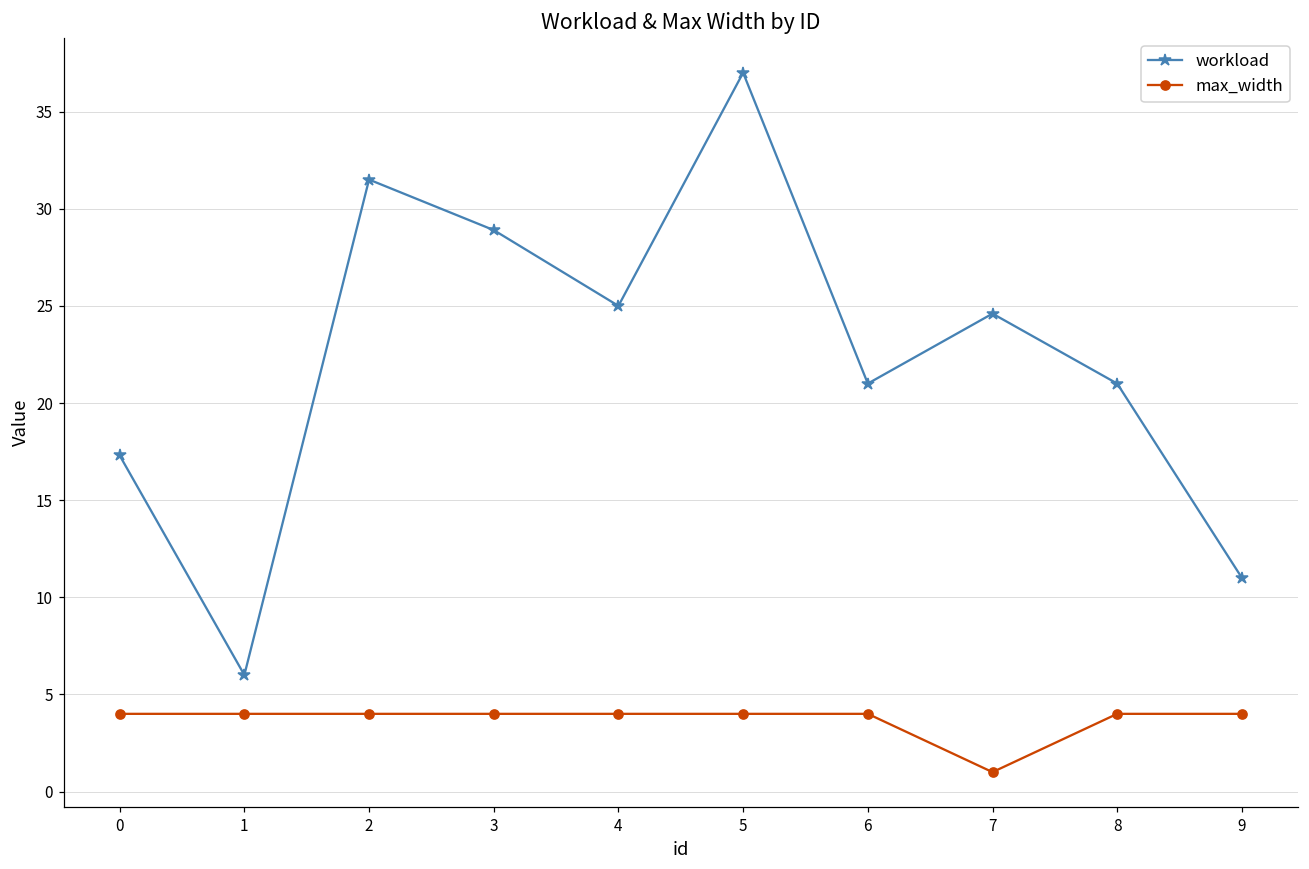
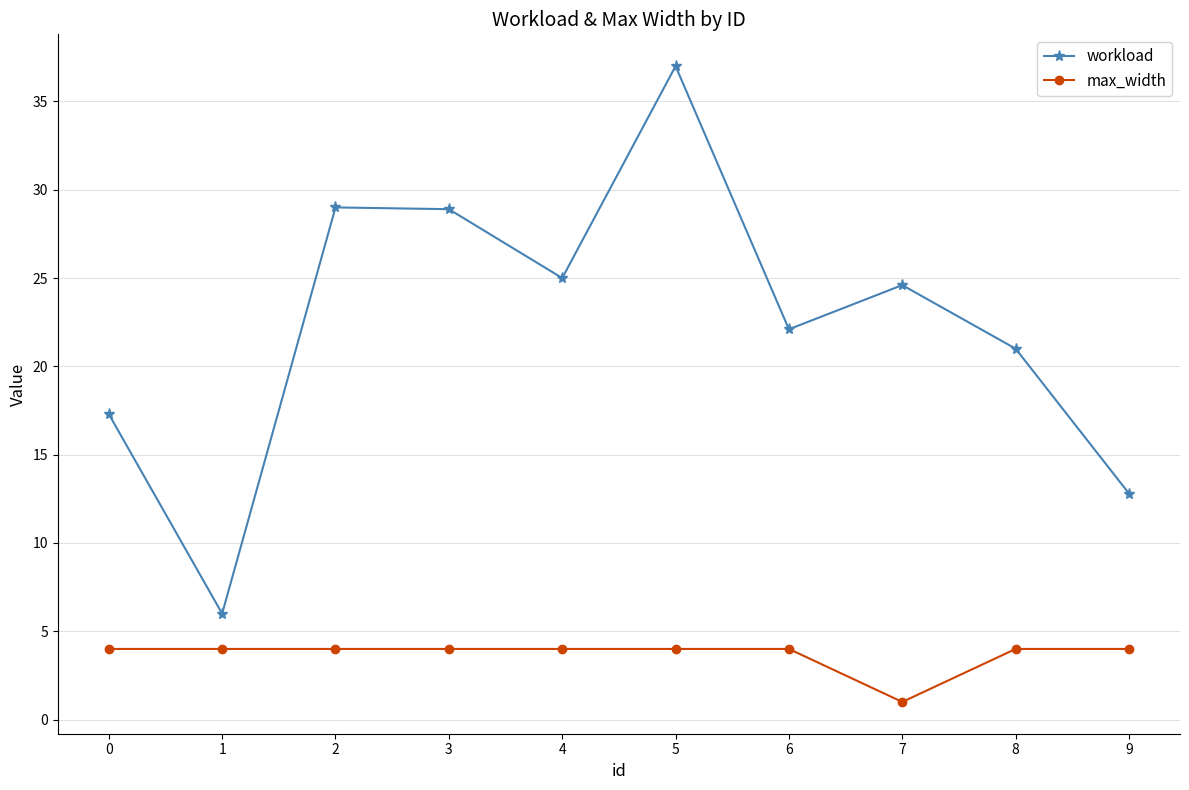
  {
    "workload": {
      "0": 17.3,
      "1": 6.0,
-     "2": 31.5,
+     "2": 29.0,
      "3": 28.9,
      "4": 25.0,
      "5": 37.0,
-     "6": 21.0,
+     "6": 22.1,
      "7": 24.6,
      "8": 21.0,
-     "9": 11.0
+     "9": 12.8
    },
    "max_width": {
      "0": 4.0,
      "1": 4.0,
      "2": 4.0,
      "3": 4.0,
      "4": 4.0,
      "5": 4.0,
      "6": 4.0,
      "7": 1.0,
      "8": 4.0,
      "9": 4.0
    }
  }
